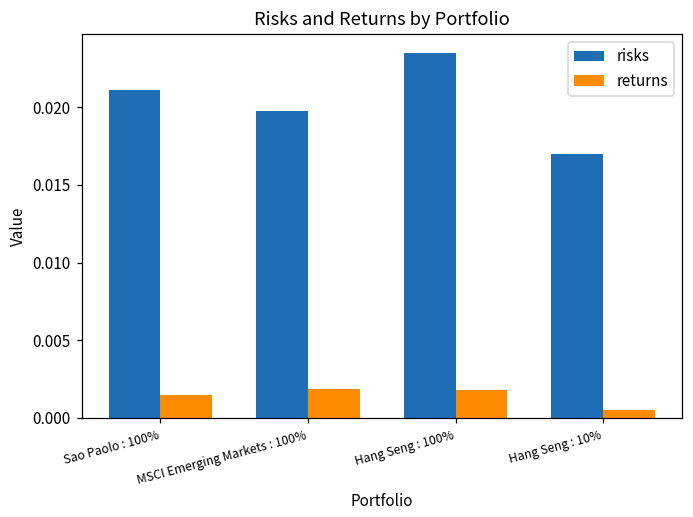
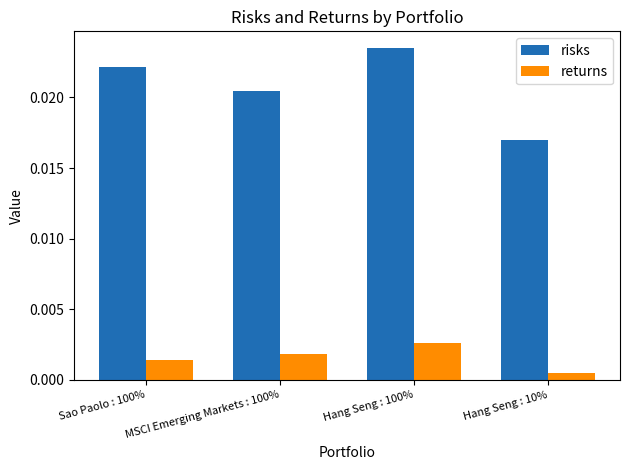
  {
    "risks": {
-     "Sao Paolo : 100%": 0.0211,
-     "MSCI Emerging Markets : 100%": 0.0197,
+     "Sao Paolo : 100%": 0.0222,
+     "MSCI Emerging Markets : 100%": 0.0204,
      "Hang Seng : 100%": 0.0235,
      "Hang Seng : 10%": 0.0170
    },
    "returns": {
      "Sao Paolo : 100%": 0.0014,
      "MSCI Emerging Markets : 100%": 0.0018,
-     "Hang Seng : 100%": 0.0018,
+     "Hang Seng : 100%": 0.0026,
      "Hang Seng : 10%": 0.0005
    }
  }
